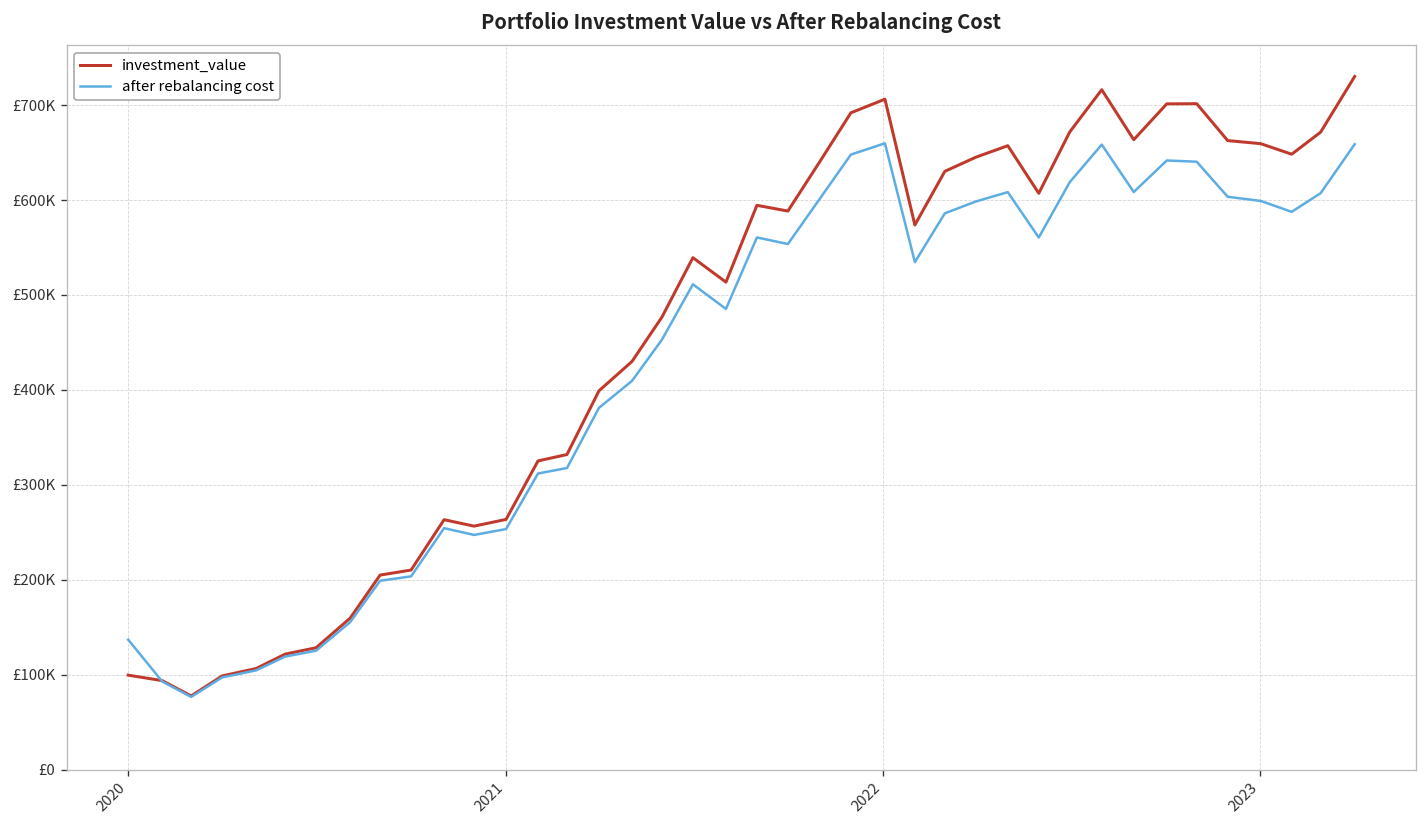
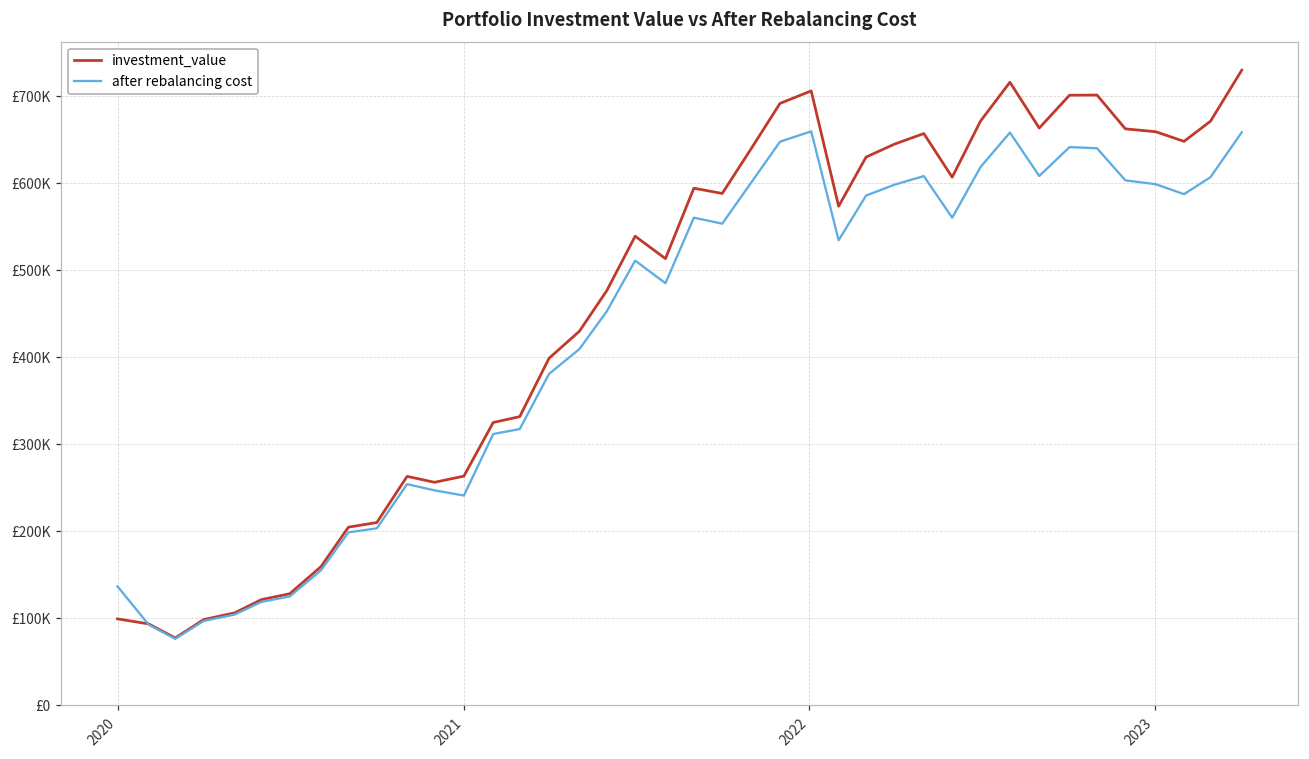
  {
    "investment_value": {
      "2020": "£100000",
      "2021": "£260000"
    },
    "after rebalancing cost": {
      "2020": "£140000",
-     "2021": "£250000"
+     "2021": "£240000"
    }
  }
